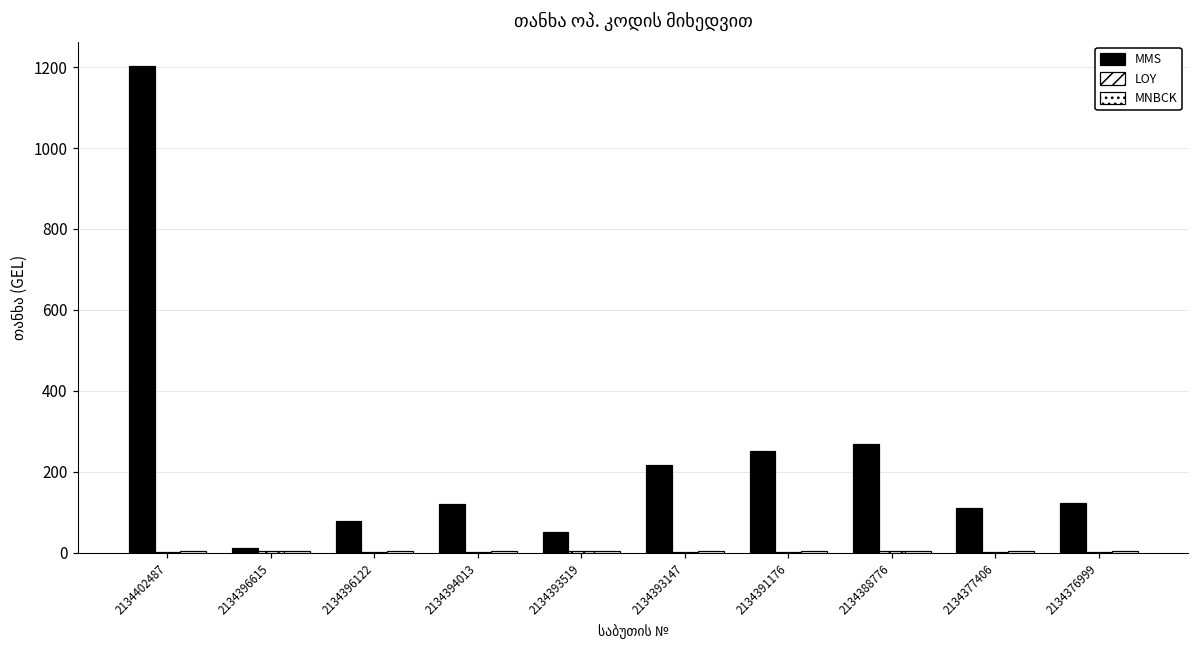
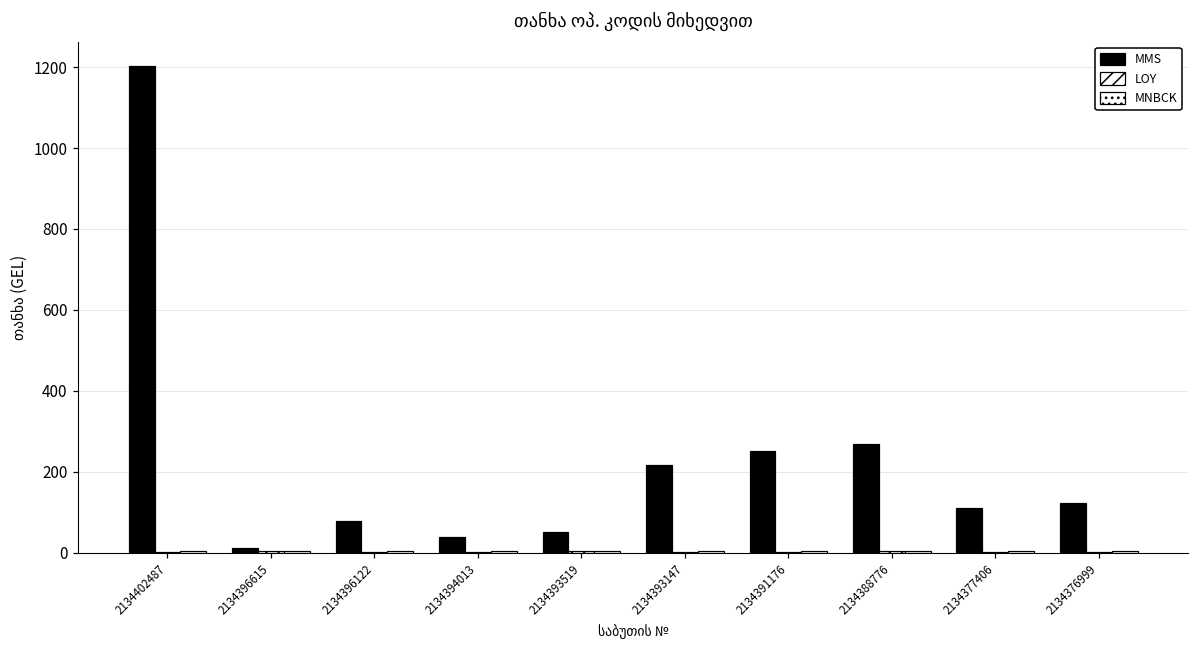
  {
    "MMS": {
      "2134402487": 1200,
      "2134396615": 10,
      "2134396122": 80,
-     "2134394013": 120,
+     "2134394013": 40,
      "2134393519": 50,
      "2134393147": 220,
      "2134391176": 250,
      "2134388776": 270,
      "2134377406": 110,
      "2134376999": 120
    }
  }
